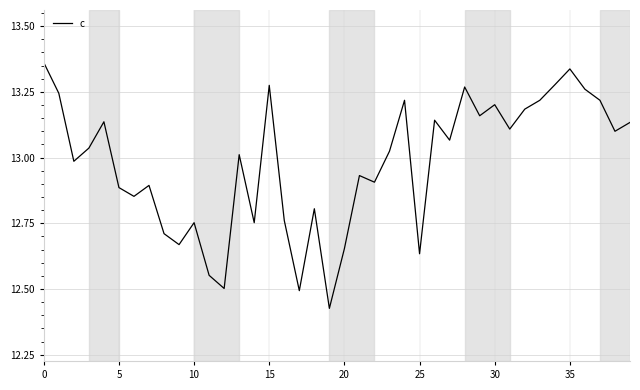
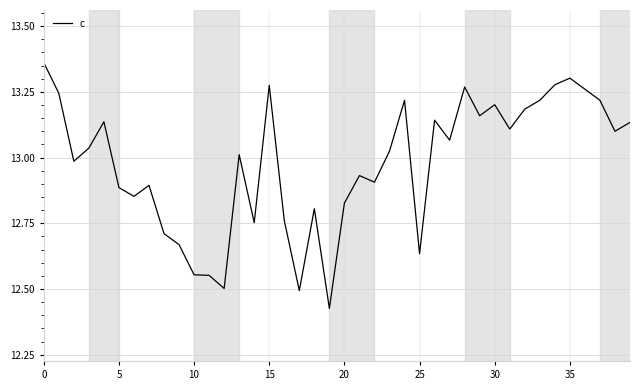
  {
    "0": 13.36,
    "5": 12.89,
-   "10": 12.75,
+   "10": 12.55,
    "15": 13.27,
-   "20": 12.65,
+   "20": 12.83,
    "25": 12.63,
    "30": 13.20,
-   "35": 13.34
+   "35": 13.30
  }
